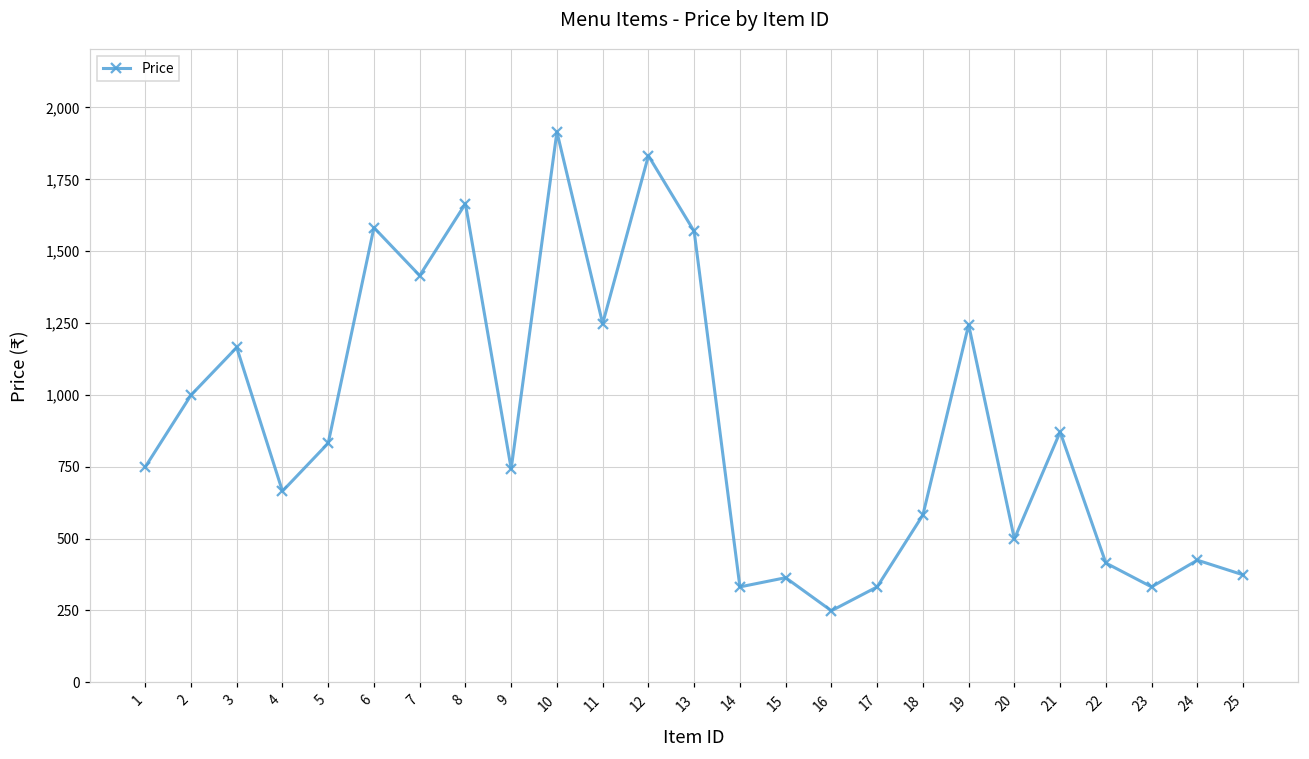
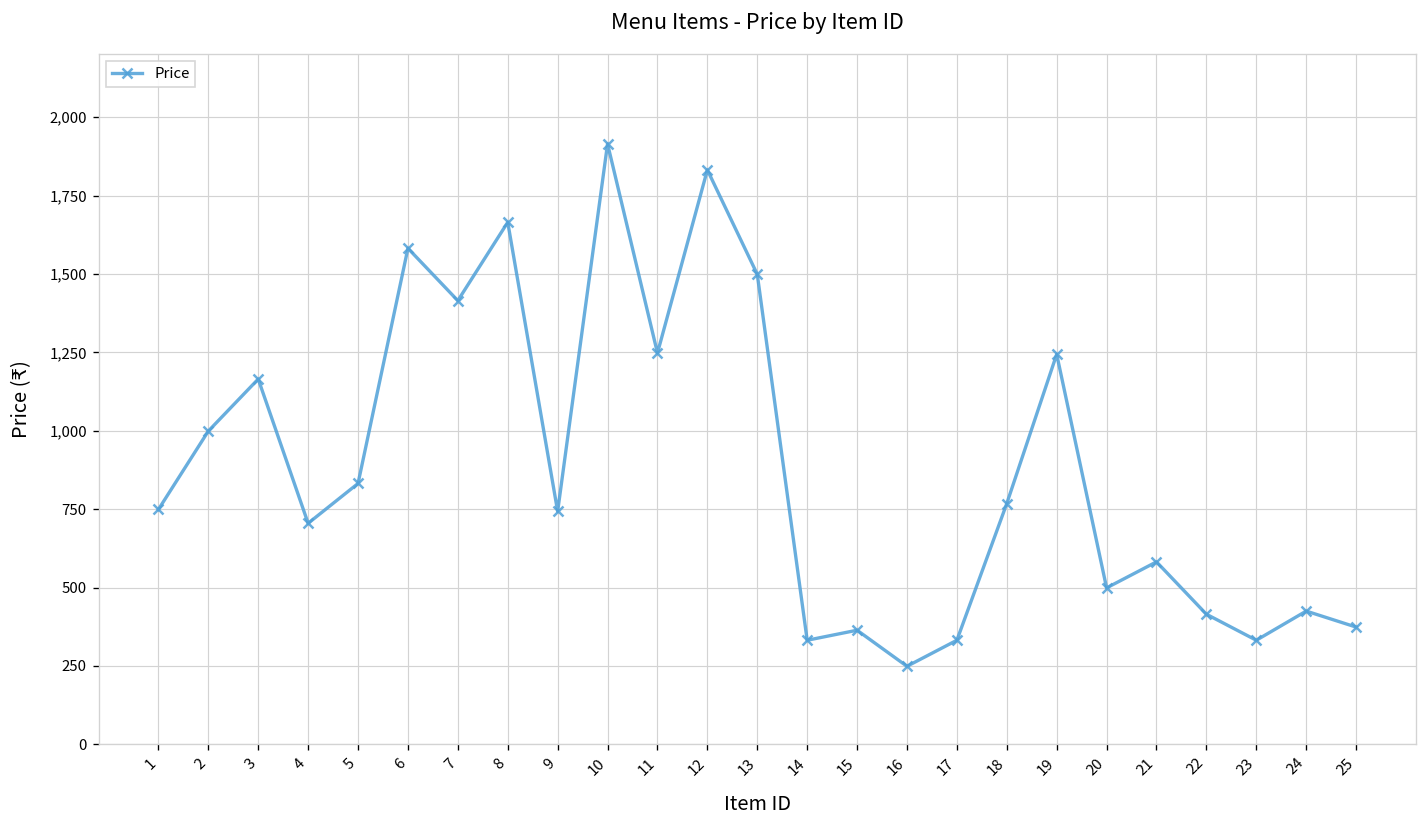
  {
    "1": "750",
    "2": "1,000",
    "3": "1,170",
-   "4": "670",
+   "4": "710",
    "5": "830",
    "6": "1,580",
    "7": "1,420",
    "8": "1,670",
    "9": "740",
    "10": "1,920",
    "11": "1,250",
    "12": "1,830",
-   "13": "1,570",
+   "13": "1,500",
    "14": "330",
    "15": "360",
    "16": "250",
    "17": "330",
-   "18": "580",
+   "18": "770",
    "19": "1,240",
    "20": "500",
-   "21": "870",
+   "21": "580",
    "22": "420",
    "23": "330",
    "24": "430",
    "25": "370"
  }
